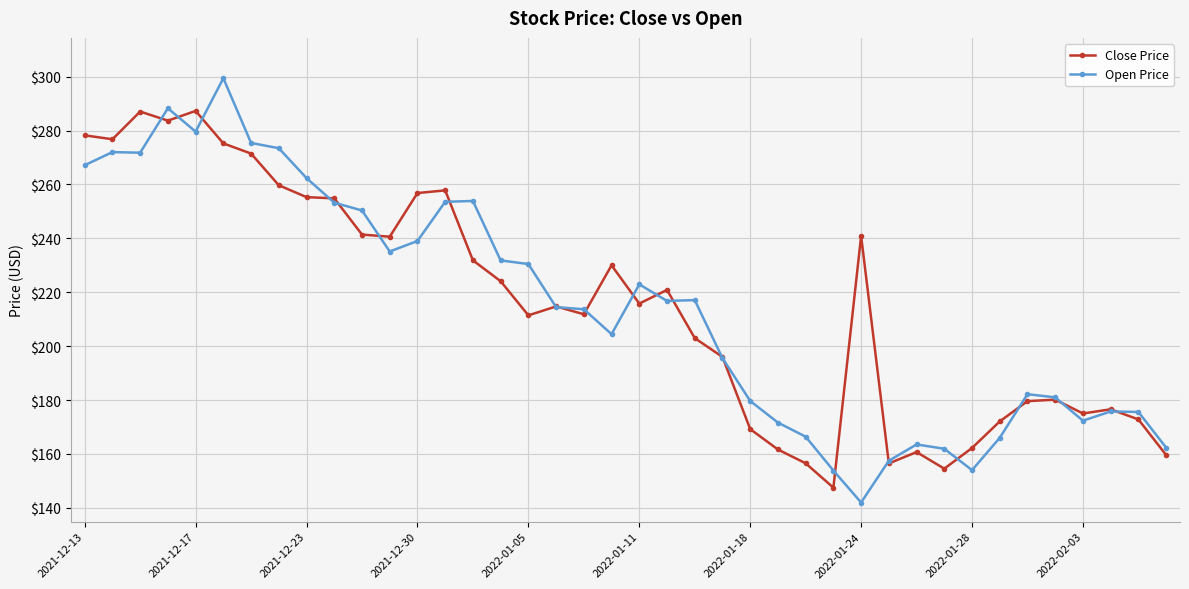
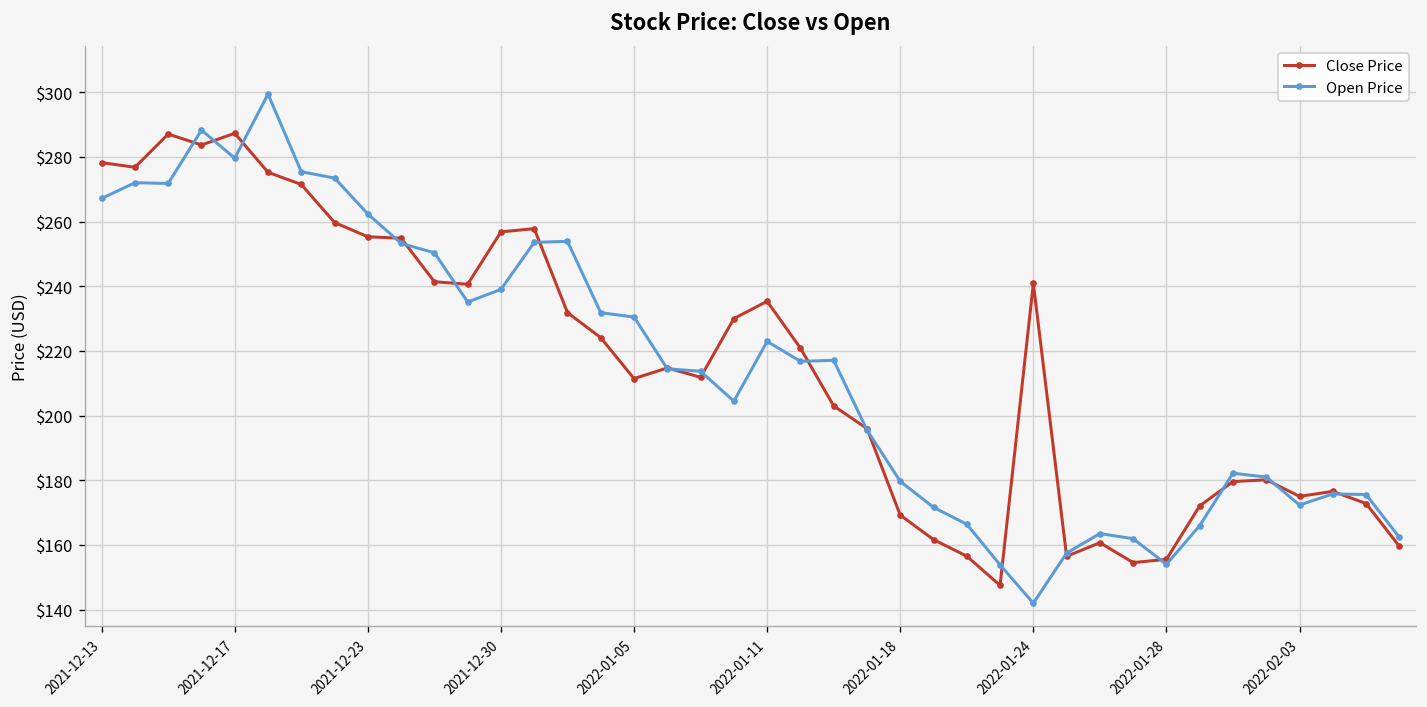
  {
    "Close Price": {
      "2021-12-13": "$278",
      "2021-12-17": "$287",
      "2021-12-23": "$255",
      "2021-12-30": "$257",
      "2022-01-05": "$211",
-     "2022-01-11": "$216",
+     "2022-01-11": "$235",
      "2022-01-18": "$169",
      "2022-01-24": "$241",
-     "2022-01-28": "$162",
+     "2022-01-28": "$156",
      "2022-02-03": "$175"
    },
    "Open Price": {
      "2021-12-13": "$267",
      "2021-12-17": "$280",
      "2021-12-23": "$262",
      "2021-12-30": "$239",
      "2022-01-05": "$230",
      "2022-01-11": "$223",
      "2022-01-18": "$180",
      "2022-01-24": "$142",
      "2022-01-28": "$154",
      "2022-02-03": "$172"
    }
  }
